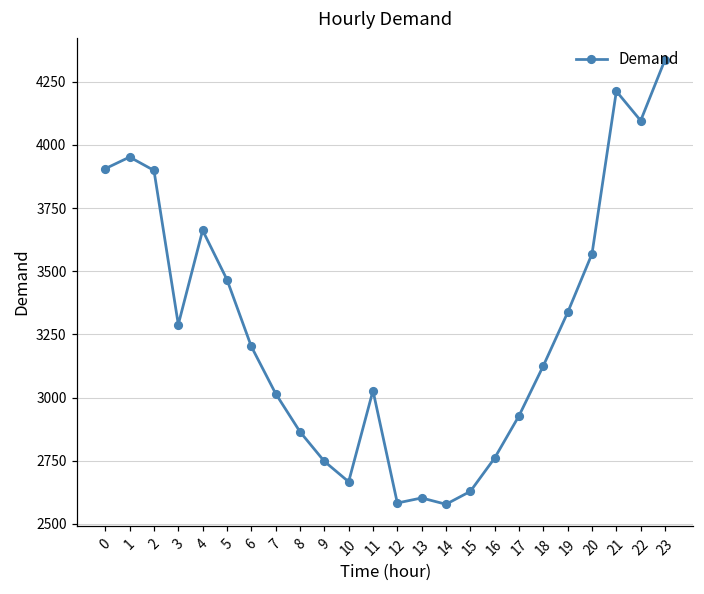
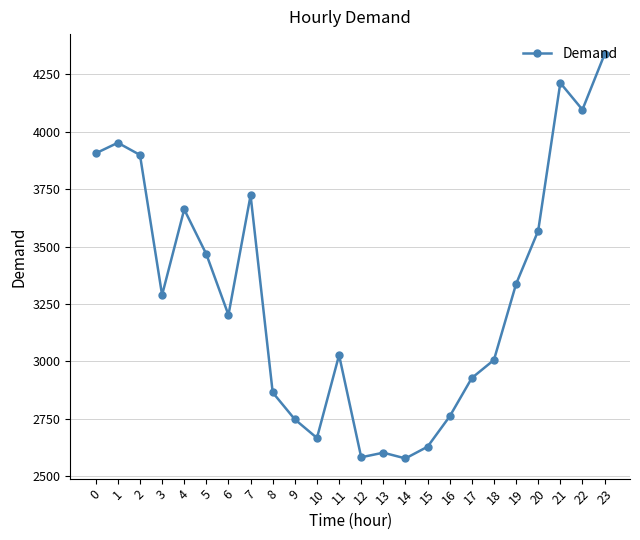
  {
    "0": 3910,
    "1": 3950,
    "2": 3900,
    "3": 3290,
    "4": 3660,
    "5": 3470,
    "6": 3200,
-   "7": 3020,
+   "7": 3720,
    "8": 2870,
    "9": 2750,
    "10": 2670,
    "11": 3030,
    "12": 2580,
    "13": 2600,
    "14": 2580,
    "15": 2630,
    "16": 2760,
    "17": 2930,
-   "18": 3130,
+   "18": 3010,
    "19": 3340,
    "20": 3570,
    "21": 4210,
    "22": 4100,
    "23": 4340
  }
